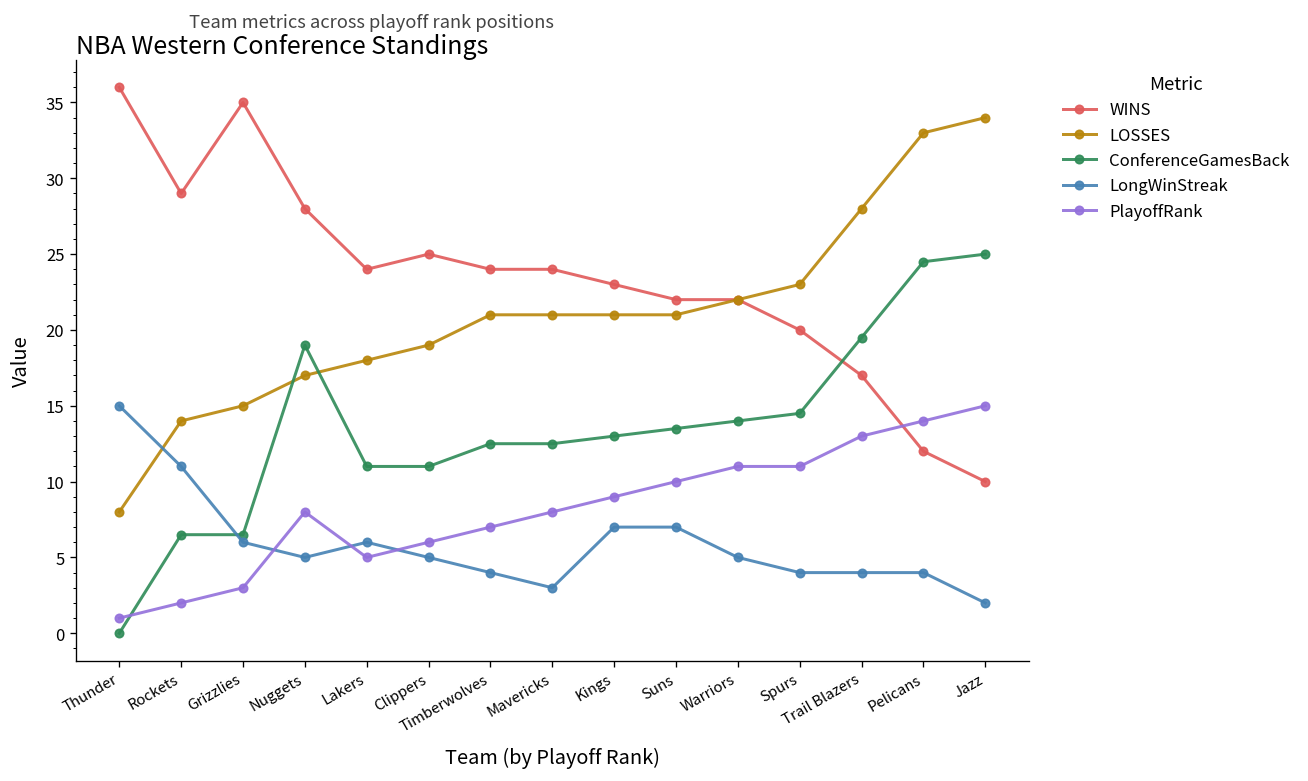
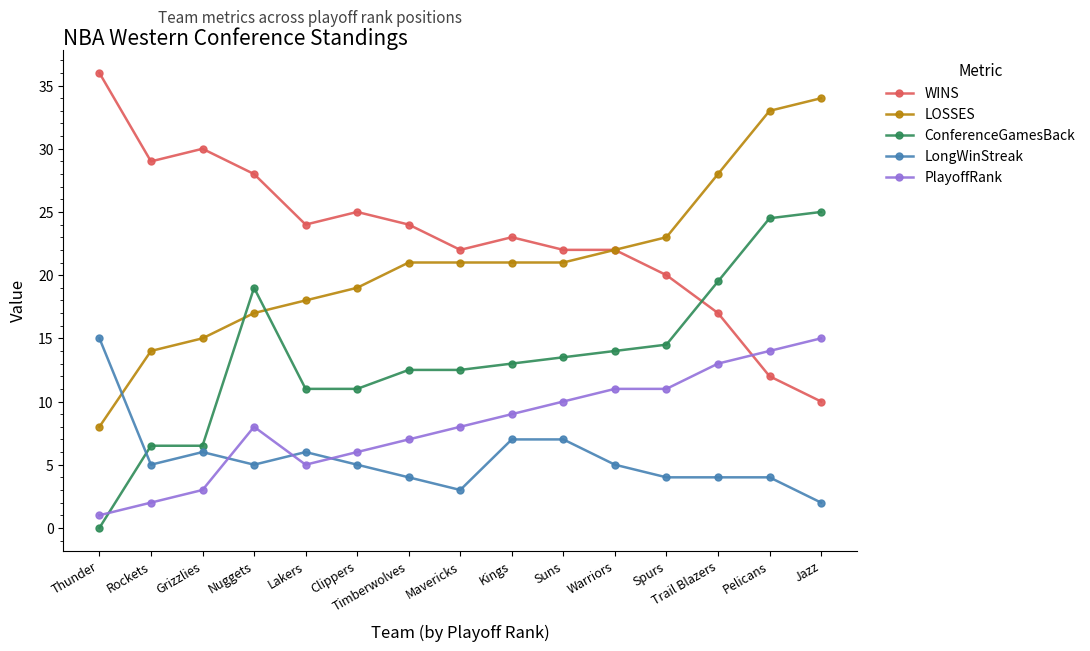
  {
    "WINS": {
      "Thunder": 36,
      "Rockets": 29,
-     "Grizzlies": 35,
+     "Grizzlies": 30,
      "Nuggets": 28,
      "Lakers": 24,
      "Clippers": 25,
      "Timberwolves": 24,
-     "Mavericks": 24,
+     "Mavericks": 22,
      "Kings": 23,
      "Suns": 22,
      "Spurs": 20,
      "Trail Blazers": 17,
      "Pelicans": 12,
      "Jazz": 10
    },
    "LOSSES": {
      "Thunder": 8,
      "Rockets": 14,
      "Grizzlies": 15,
      "Nuggets": 17,
      "Lakers": 18,
      "Clippers": 19,
      "Timberwolves": 21,
      "Mavericks": 21,
      "Kings": 21,
      "Suns": 21,
      "Spurs": 23,
      "Trail Blazers": 28,
      "Pelicans": 33,
      "Jazz": 34
    },
    "ConferenceGamesBack": {
      "Thunder": 0,
      "Rockets": 6.5,
      "Grizzlies": 6.5,
      "Nuggets": 19,
      "Lakers": 11,
      "Clippers": 11,
      "Timberwolves": 12.5,
      "Mavericks": 12.5,
      "Kings": 13,
      "Suns": 13.5,
      "Warriors": 14,
      "Spurs": 14.5,
      "Trail Blazers": 19.5,
      "Pelicans": 24.5,
      "Jazz": 25
    },
    "LongWinStreak": {
      "Thunder": 15,
-     "Rockets": 11,
+     "Rockets": 5,
      "Grizzlies": 6,
      "Nuggets": 5,
      "Lakers": 6,
      "Clippers": 5,
      "Timberwolves": 4,
      "Mavericks": 3,
      "Kings": 7,
      "Suns": 7,
      "Warriors": 5,
      "Spurs": 4,
      "Trail Blazers": 4,
      "Pelicans": 4,
      "Jazz": 2
    },
    "PlayoffRank": {
      "Thunder": 1,
      "Rockets": 2,
      "Grizzlies": 3,
      "Nuggets": 8,
      "Lakers": 5,
      "Clippers": 6,
      "Timberwolves": 7,
      "Mavericks": 8,
      "Kings": 9,
      "Suns": 10,
      "Warriors": 11,
      "Spurs": 11,
      "Trail Blazers": 13,
      "Pelicans": 14,
      "Jazz": 15
    }
  }
